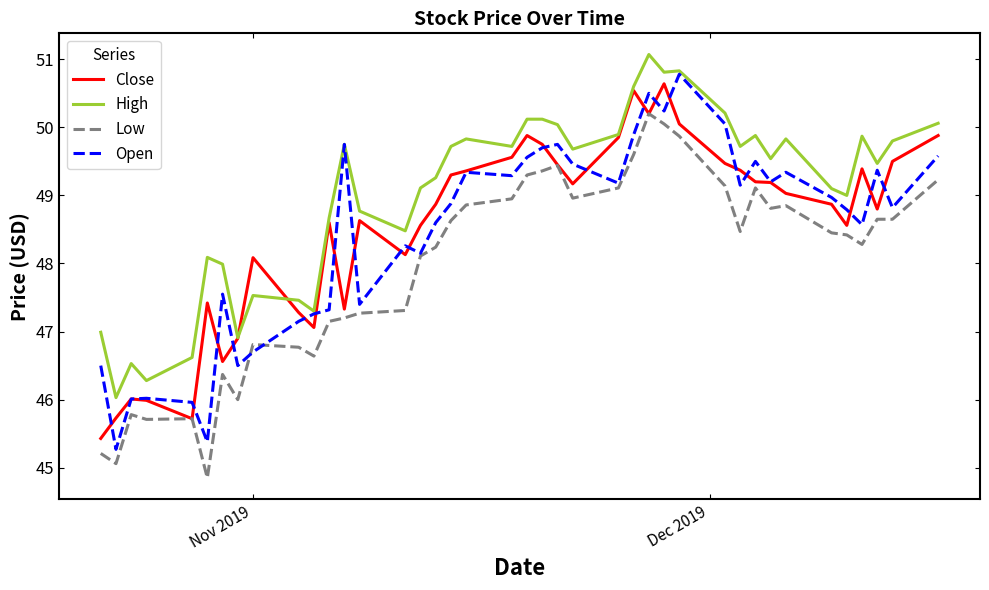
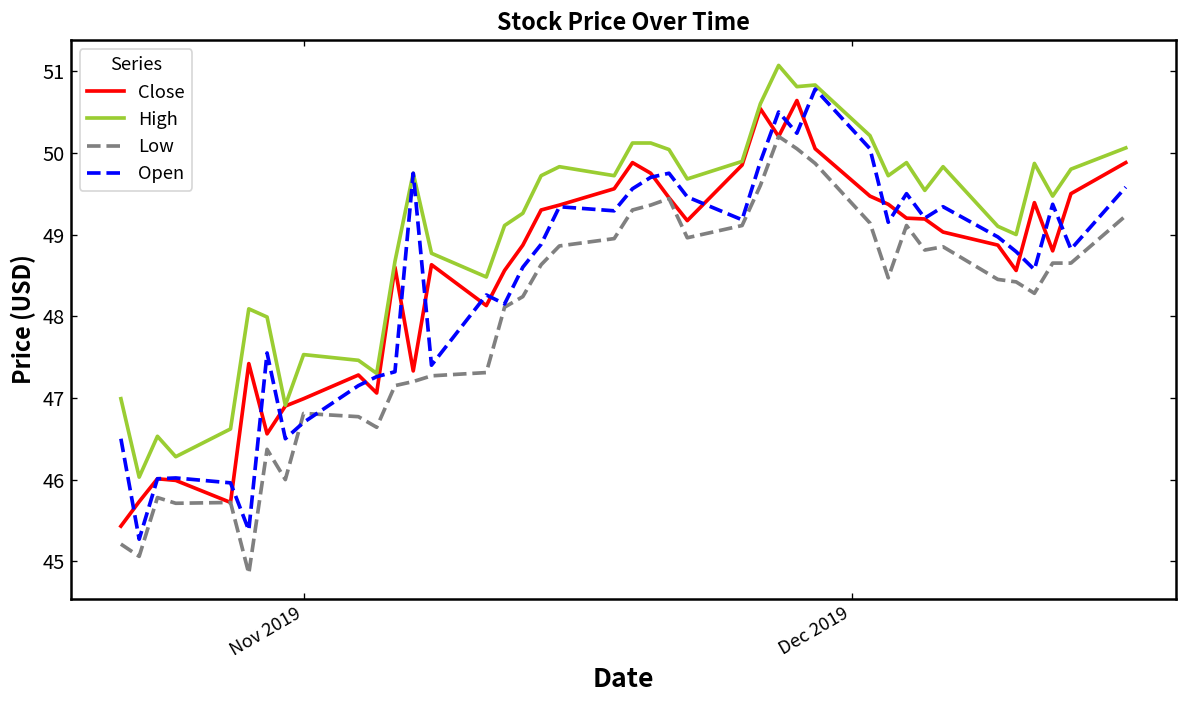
  {
    "Close": {
-     "Nov 2019": 48.1
+     "Nov 2019": 47.0
    },
    "High": {
      "Nov 2019": 47.5
    },
    "Low": {
      "Nov 2019": 46.8
    },
    "Open": {
      "Nov 2019": 46.7
    }
  }
